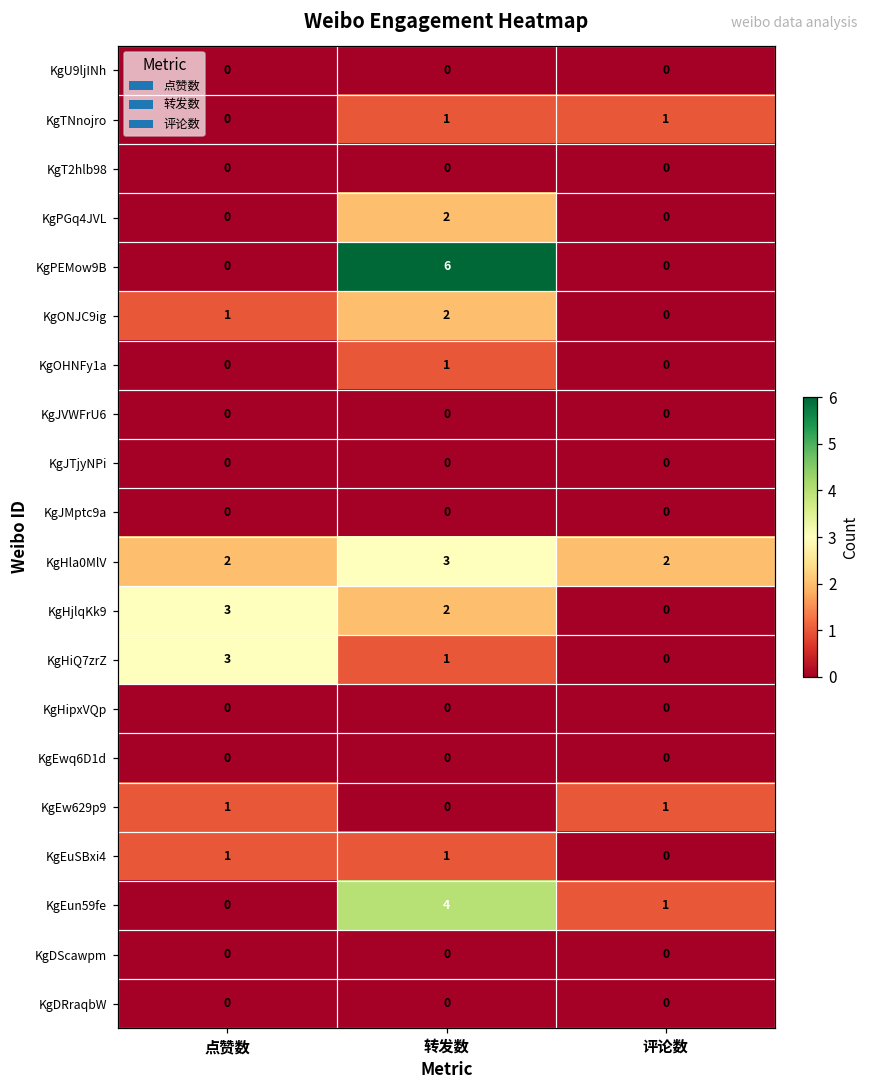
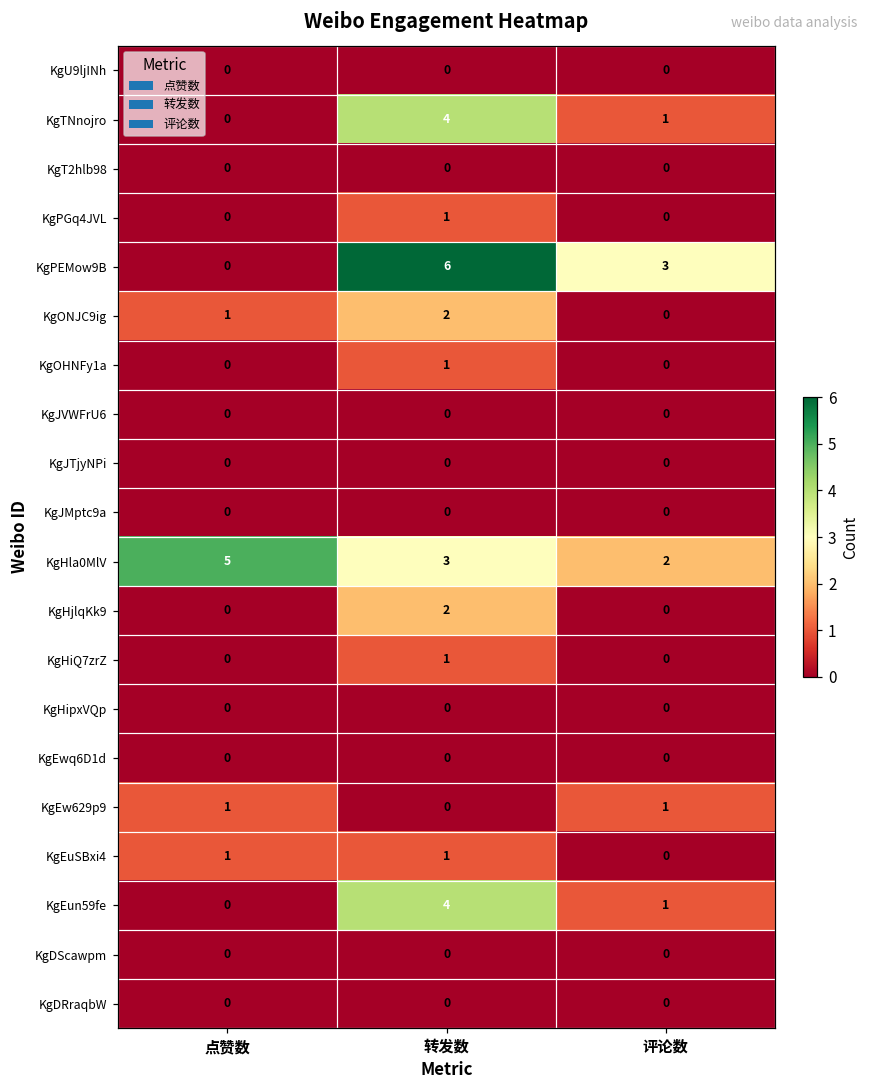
  {
    "KgU9ljINh": {
      "点赞数": 0,
      "转发数": 0,
      "评论数": 0
    },
    "KgTNnojro": {
      "点赞数": 0,
-     "转发数": 1,
+     "转发数": 4,
      "评论数": 1
    },
    "KgT2hlb98": {
      "点赞数": 0,
      "转发数": 0,
      "评论数": 0
    },
    "KgPGq4JVL": {
      "点赞数": 0,
-     "转发数": 2,
+     "转发数": 1,
      "评论数": 0
    },
    "KgPEMow9B": {
      "点赞数": 0,
      "转发数": 6,
-     "评论数": 0
+     "评论数": 3
    },
    "KgONJC9ig": {
      "点赞数": 1,
      "转发数": 2,
      "评论数": 0
    },
    "KgOHNFy1a": {
      "点赞数": 0,
      "转发数": 1,
      "评论数": 0
    },
    "KgJVWFrU6": {
      "点赞数": 0,
      "转发数": 0,
      "评论数": 0
    },
    "KgJTjyNPi": {
      "点赞数": 0,
      "转发数": 0,
      "评论数": 0
    },
    "KgJMptc9a": {
      "点赞数": 0,
      "转发数": 0,
      "评论数": 0
    },
    "KgHla0MlV": {
-     "点赞数": 2,
+     "点赞数": 5,
      "转发数": 3,
      "评论数": 2
    },
    "KgHjlqKk9": {
-     "点赞数": 3,
+     "点赞数": 0,
      "转发数": 2,
      "评论数": 0
    },
    "KgHiQ7zrZ": {
-     "点赞数": 3,
+     "点赞数": 0,
      "转发数": 1,
      "评论数": 0
    },
    "KgHipxVQp": {
      "点赞数": 0,
      "转发数": 0,
      "评论数": 0
    },
    "KgEwq6D1d": {
      "点赞数": 0,
      "转发数": 0,
      "评论数": 0
    },
    "KgEw629p9": {
      "点赞数": 1,
      "转发数": 0,
      "评论数": 1
    },
    "KgEuSBxi4": {
      "点赞数": 1,
      "转发数": 1,
      "评论数": 0
    },
    "KgEun59fe": {
      "点赞数": 0,
      "转发数": 4,
      "评论数": 1
    },
    "KgDScawpm": {
      "点赞数": 0,
      "转发数": 0,
      "评论数": 0
    },
    "KgDRraqbW": {
      "点赞数": 0,
      "转发数": 0,
      "评论数": 0
    }
  }
